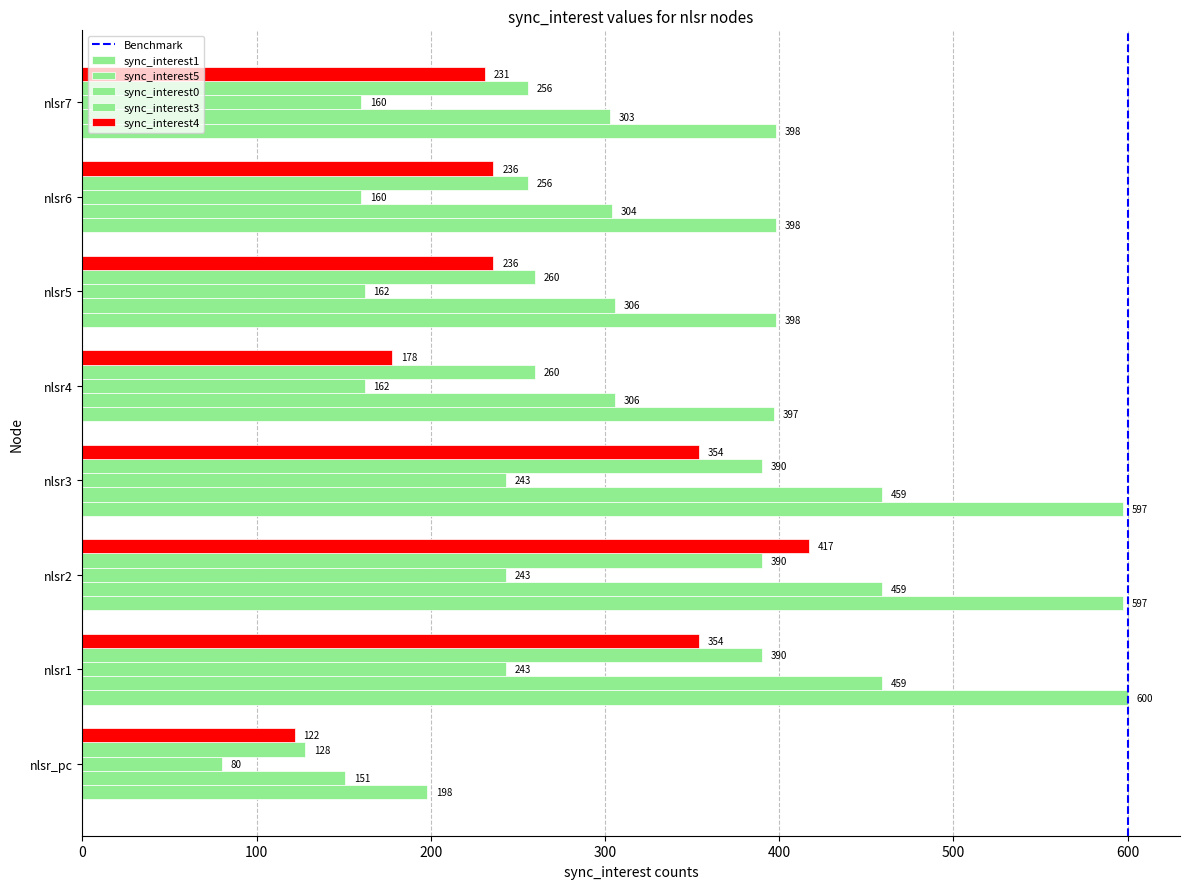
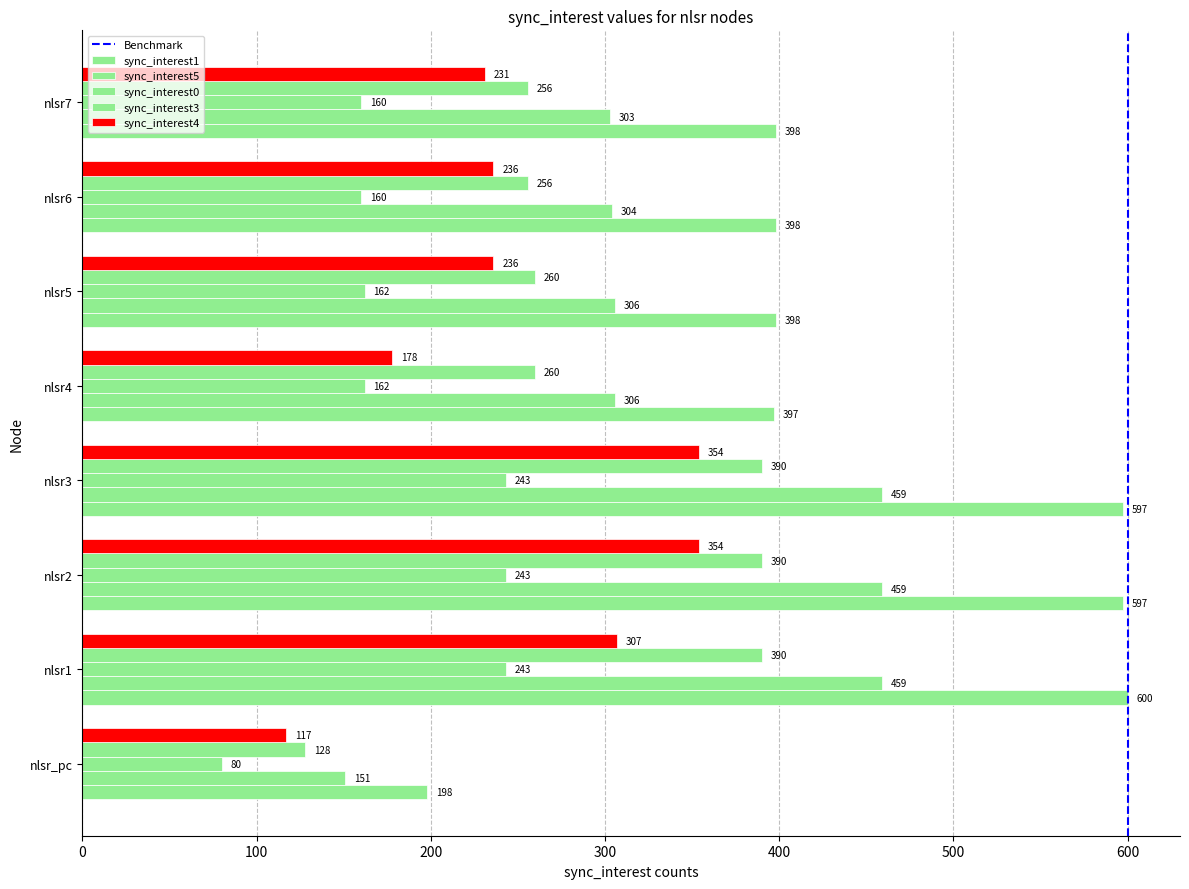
  {
    "sync_interest4": {
      "nlsr7": 231,
      "nlsr6": 236,
      "nlsr5": 236,
      "nlsr4": 178,
      "nlsr3": 354,
-     "nlsr2": 417,
-     "nlsr1": 354,
-     "nlsr_pc": 122
+     "nlsr2": 354,
+     "nlsr1": 307,
+     "nlsr_pc": 117
    }
  }
